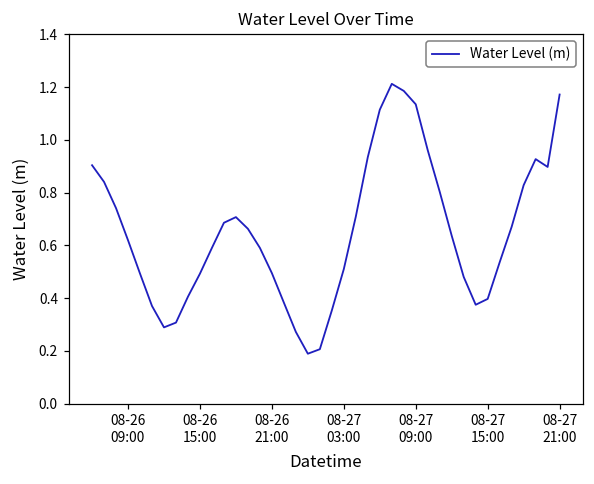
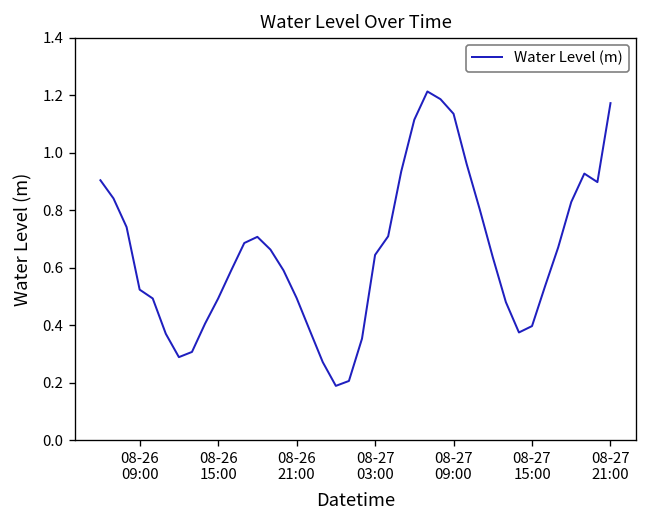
  {
-   "08-26 09:00": 0.62,
+   "08-26 09:00": 0.52,
    "08-26 15:00": 0.49,
    "08-26 21:00": 0.49,
-   "08-27 03:00": 0.51,
+   "08-27 03:00": 0.64,
    "08-27 09:00": 1.14,
    "08-27 15:00": 0.40,
    "08-27 21:00": 1.17
  }
